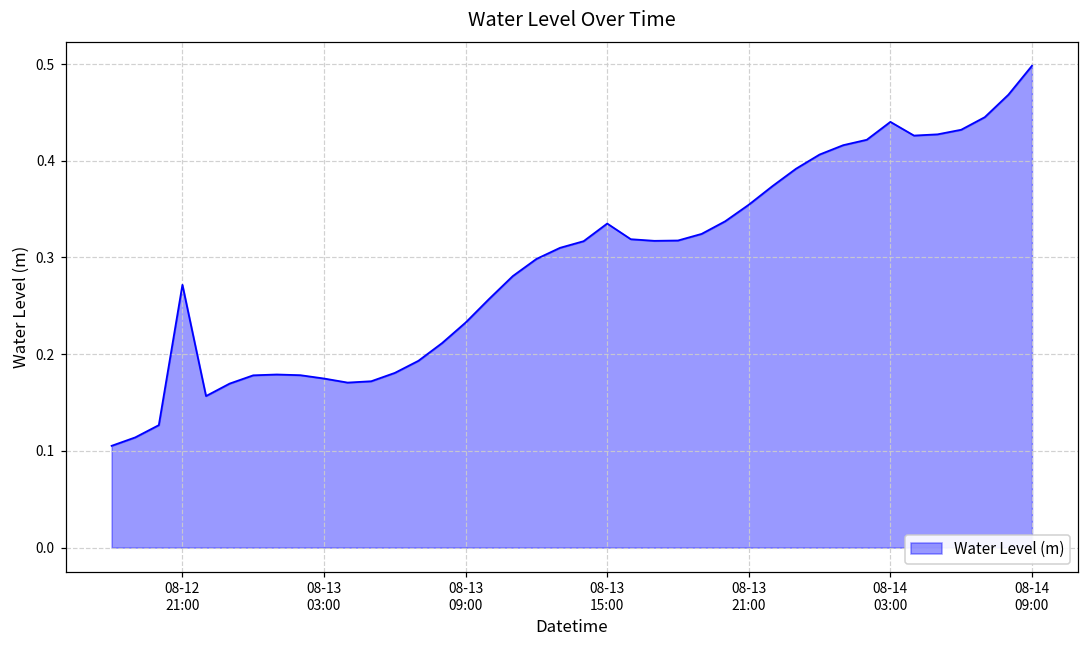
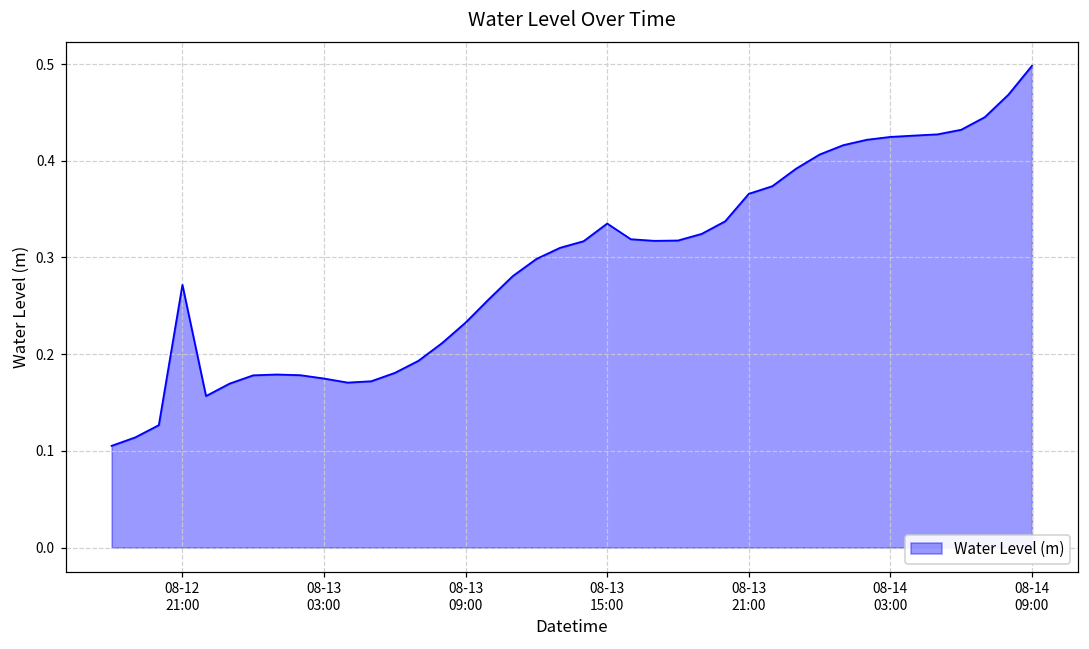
  {
    "08-12 21:00": 0.27,
    "08-13 03:00": 0.17,
    "08-13 09:00": 0.23,
    "08-13 15:00": 0.34,
-   "08-13 21:00": 0.35,
-   "08-14 03:00": 0.44,
+   "08-13 21:00": 0.37,
+   "08-14 03:00": 0.42,
    "08-14 09:00": 0.50
  }
